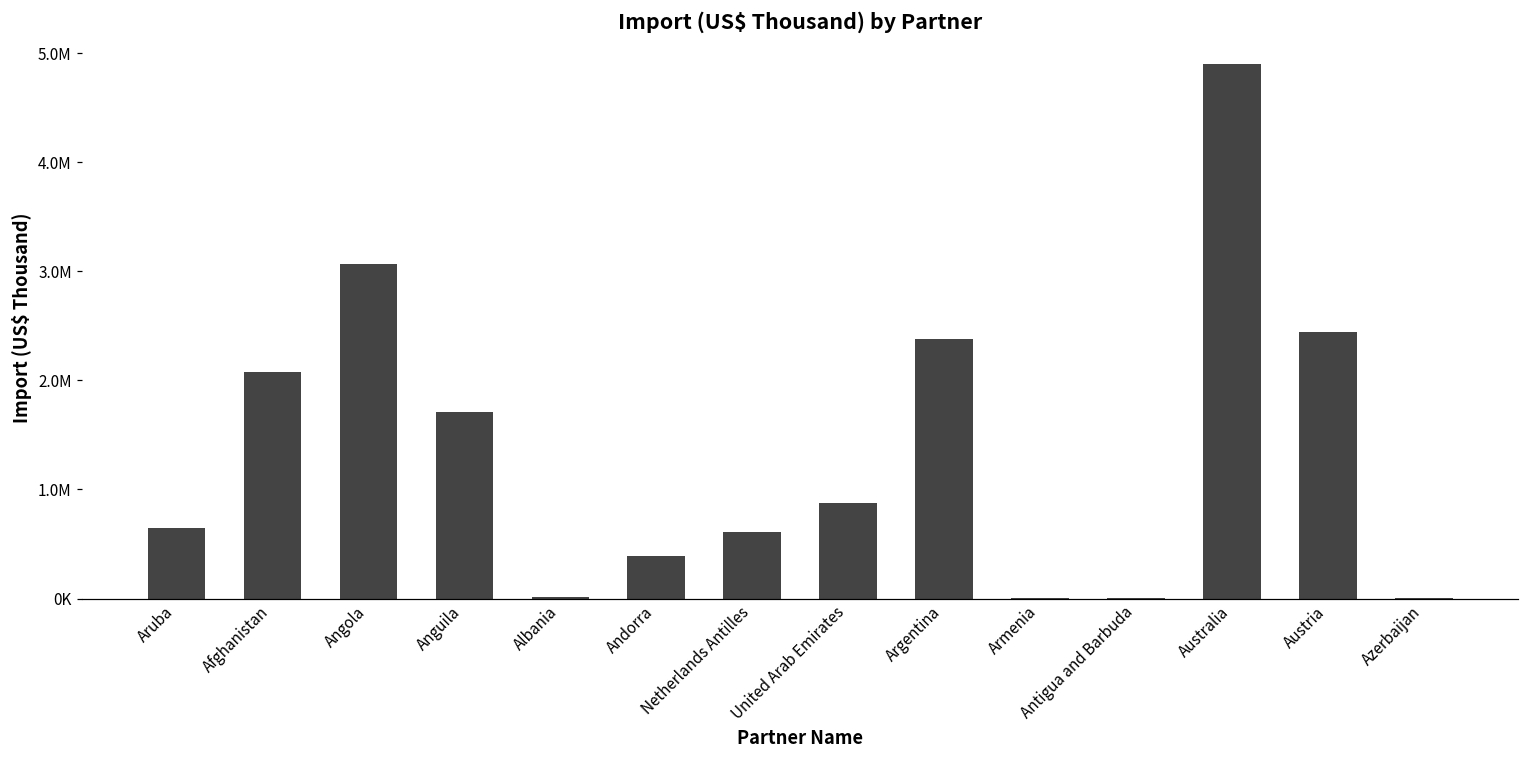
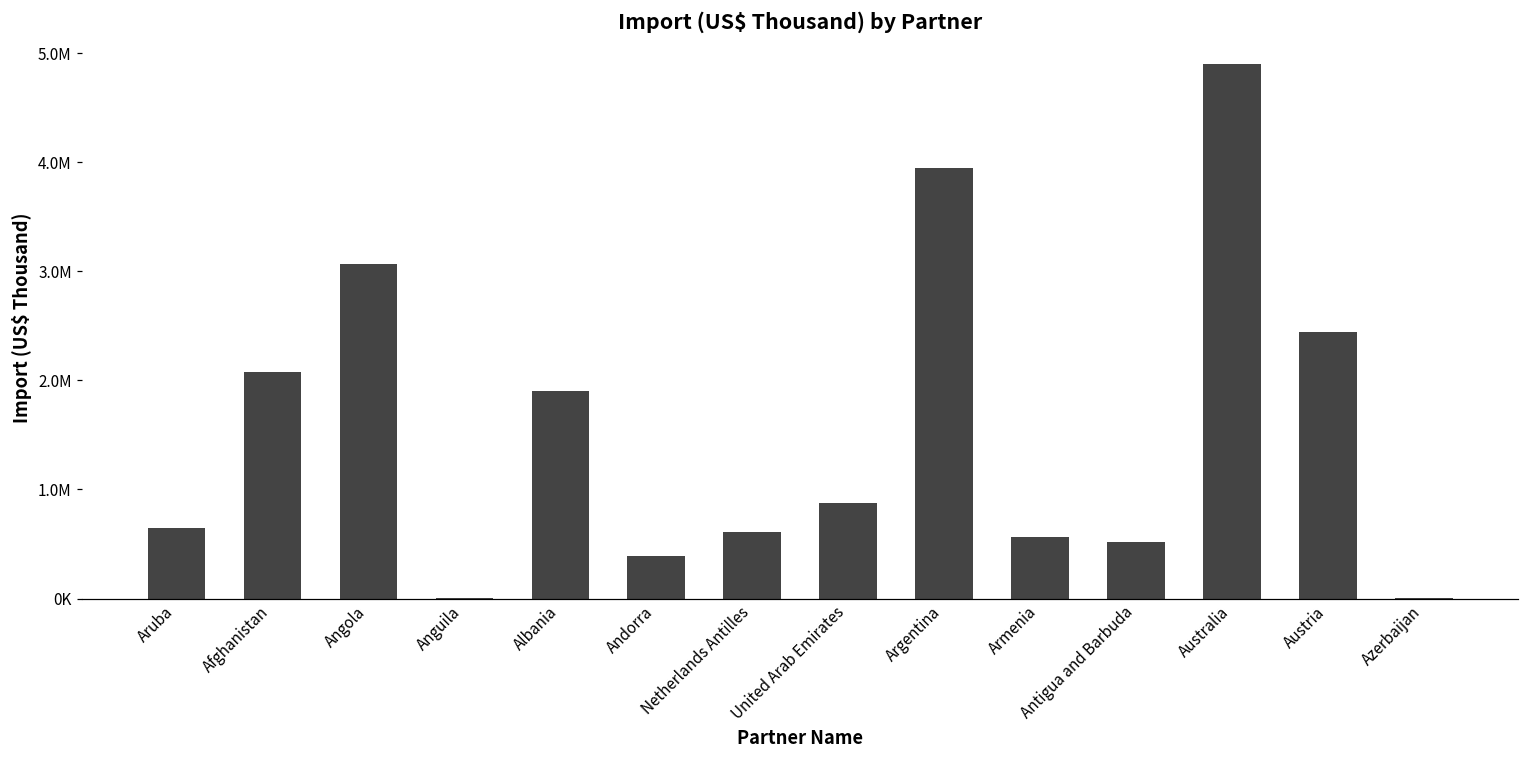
  {
    "Aruba": 600000,
    "Afghanistan": 2100000,
    "Angola": 3100000,
-   "Anguila": 1700000,
-   "Albania": 0,
+   "Anguila": 0,
+   "Albania": 1900000,
    "Andorra": 400000,
    "Netherlands Antilles": 600000,
    "United Arab Emirates": 900000,
-   "Argentina": 2400000,
-   "Armenia": 0,
-   "Antigua and Barbuda": 0,
+   "Argentina": 3900000,
+   "Armenia": 600000,
+   "Antigua and Barbuda": 500000,
    "Australia": 4900000,
    "Austria": 2400000
  }
